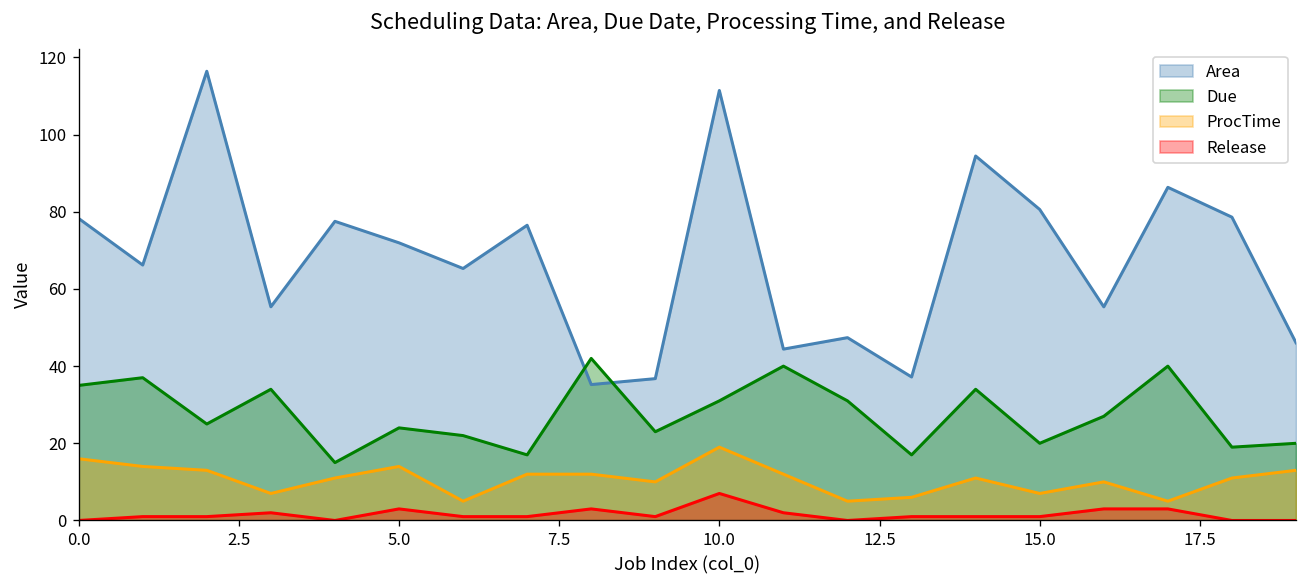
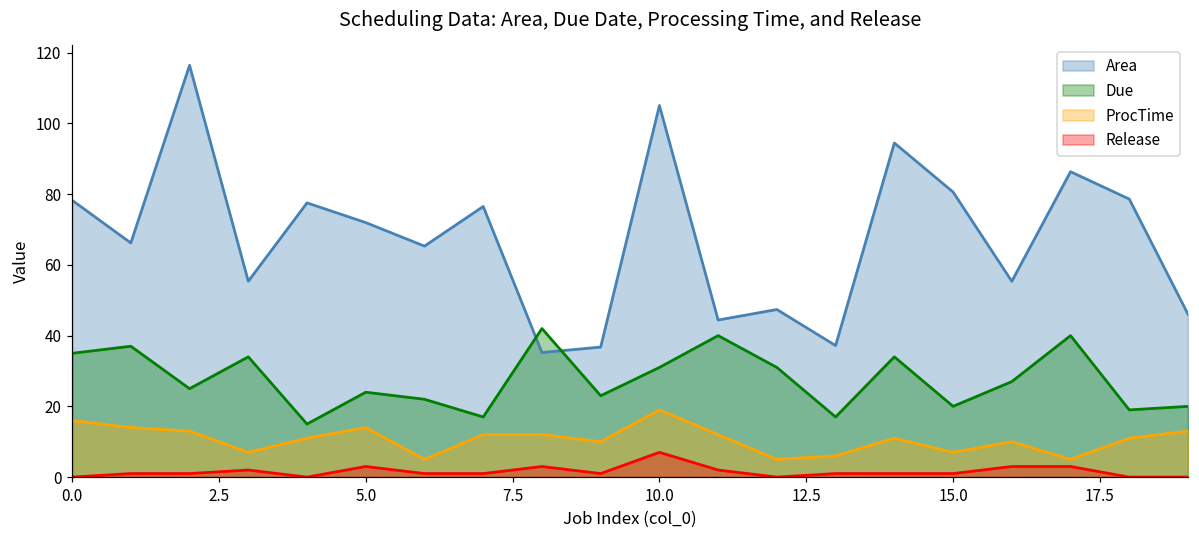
  {
    "Area": {
      "0.0": 78,
      "5.0": 72,
-     "10.0": 111,
+     "10.0": 105,
      "15.0": 81
    },
    "Due": {
      "0.0": 35,
      "5.0": 24,
      "10.0": 31,
      "15.0": 20
    },
    "ProcTime": {
      "0.0": 16,
      "5.0": 14,
      "10.0": 19,
      "15.0": 7
    },
    "Release": {
      "0.0": 0,
      "5.0": 3,
      "10.0": 7,
      "15.0": 1
    }
  }
